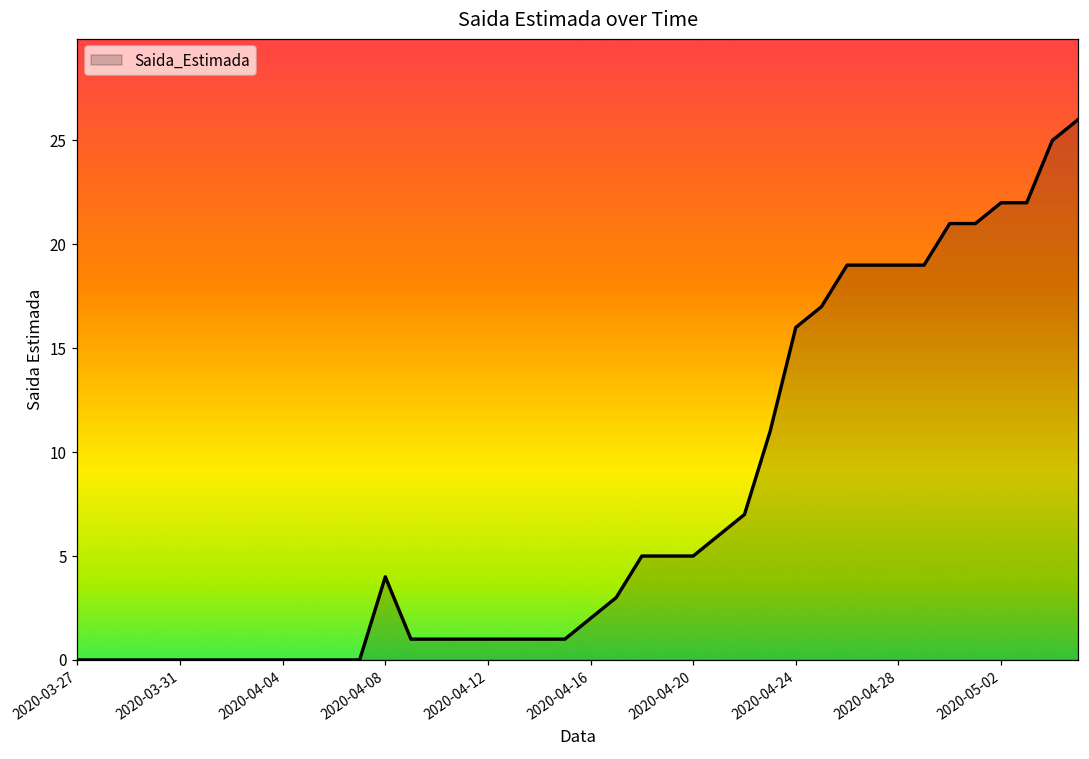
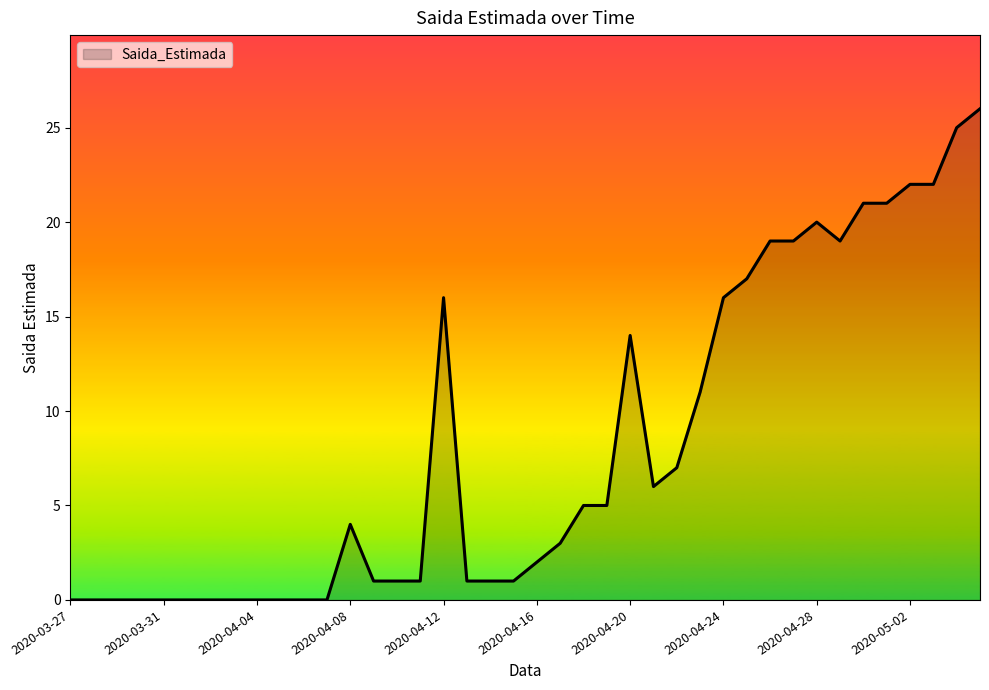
  {
    "2020-03-27": 0,
    "2020-03-31": 0,
    "2020-04-04": 0,
    "2020-04-08": 4,
-   "2020-04-12": 1,
+   "2020-04-12": 16,
    "2020-04-16": 2,
-   "2020-04-20": 5,
+   "2020-04-20": 14,
    "2020-04-24": 16,
-   "2020-04-28": 19,
+   "2020-04-28": 20,
    "2020-05-02": 22
  }
